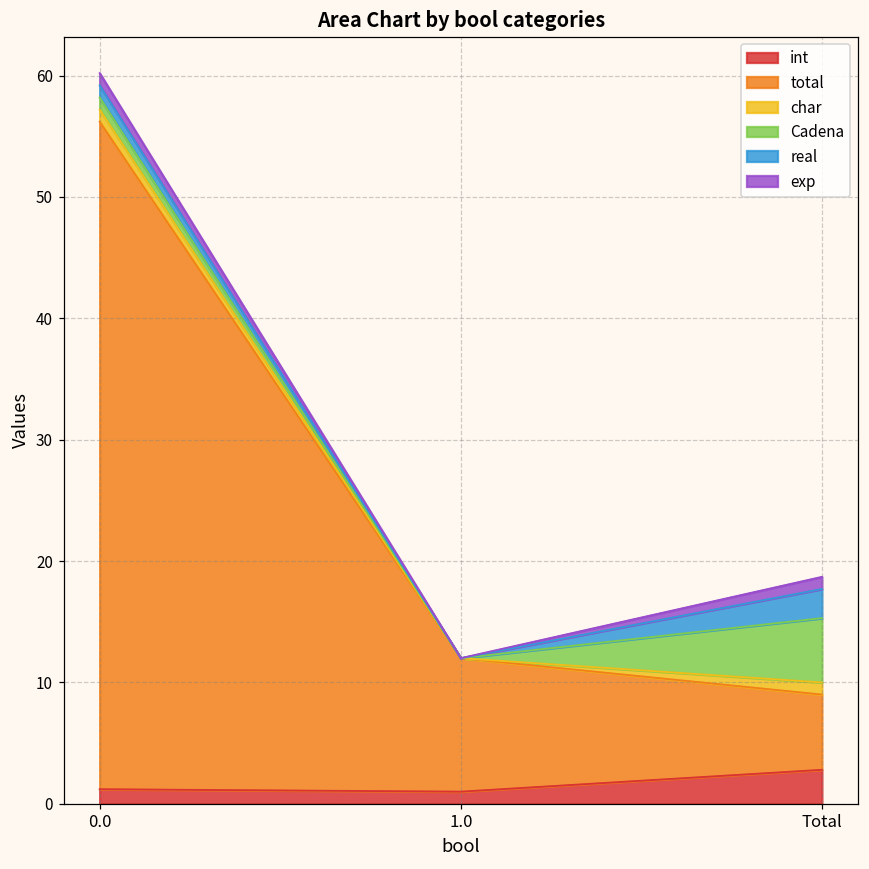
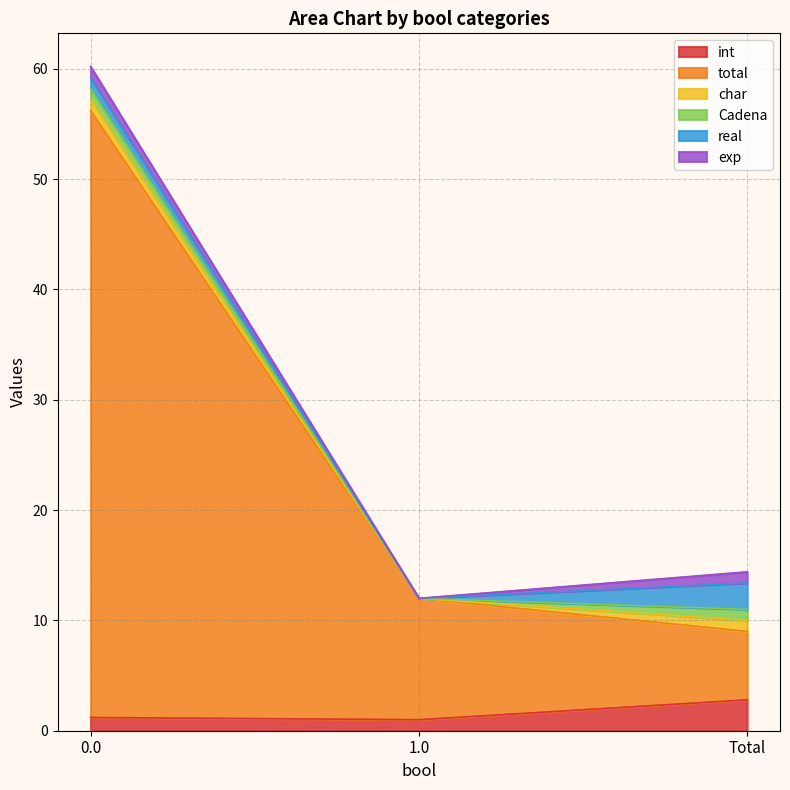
  {
    "int": {
      "0.0": 1.2,
      "1.0": 1.0,
      "Total": 2.8
    },
    "total": {
      "0.0": 55.0,
      "Total": 6.2
    },
    "char": {
      "0.0": 1.0,
      "Total": 1.0
    },
    "Cadena": {
      "0.0": 1.0,
-     "Total": 5.3
+     "Total": 1.0
    },
    "real": {
      "0.0": 1.0,
      "Total": 2.4
    },
    "exp": {
      "0.0": 1.0,
      "Total": 1.0
    }
  }
